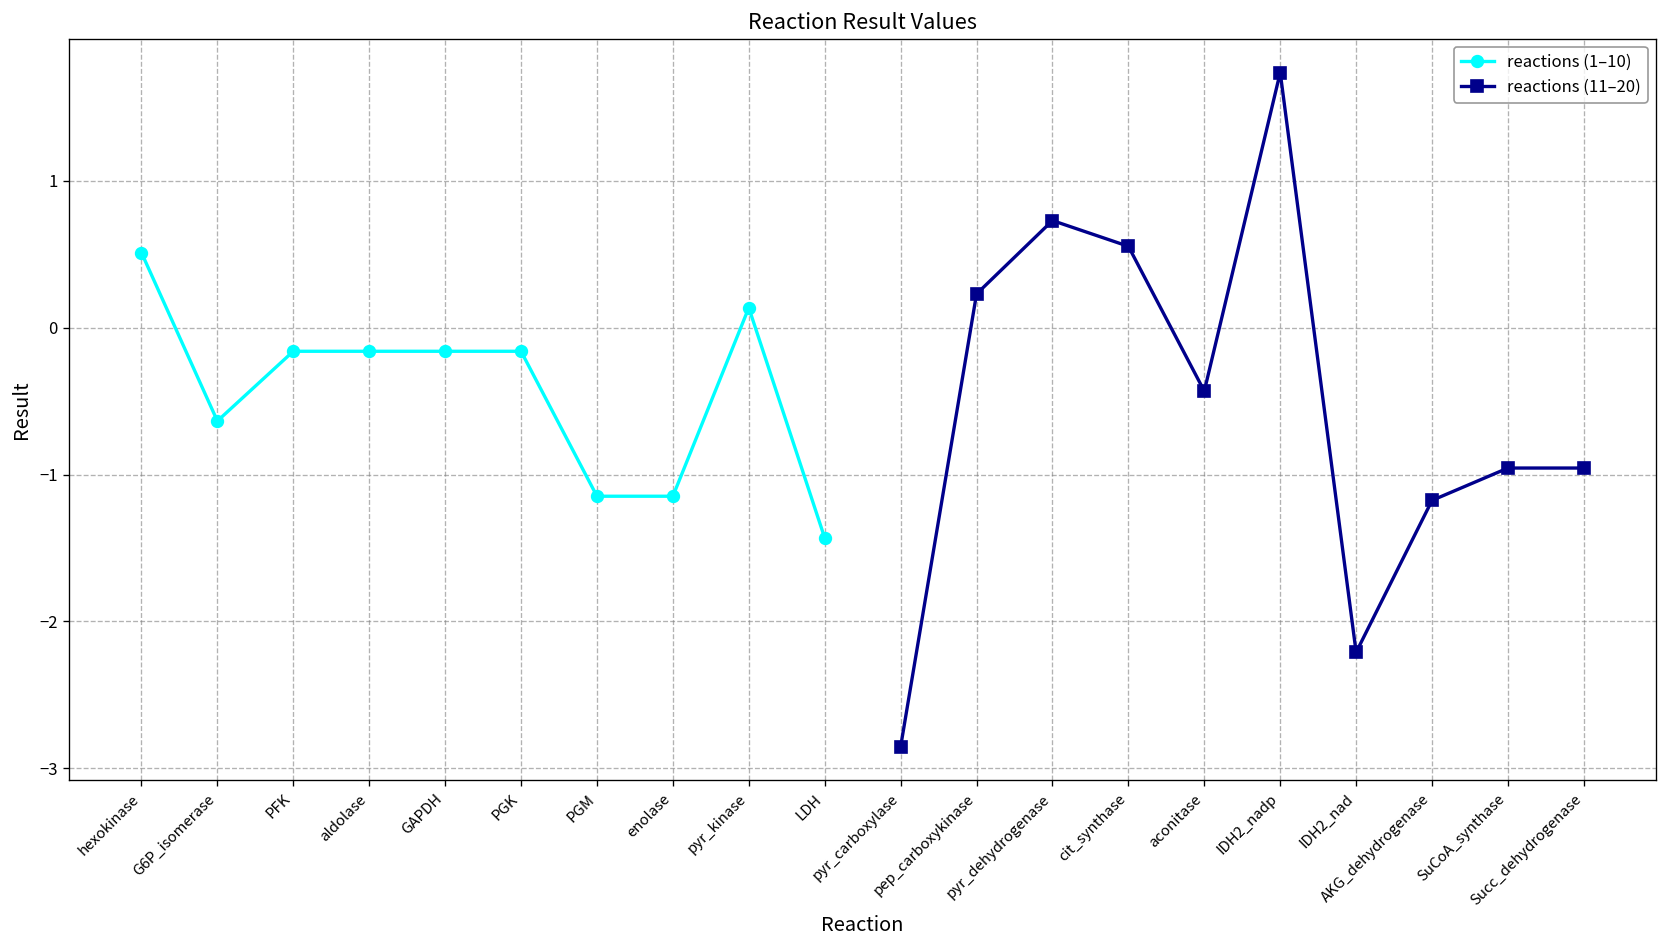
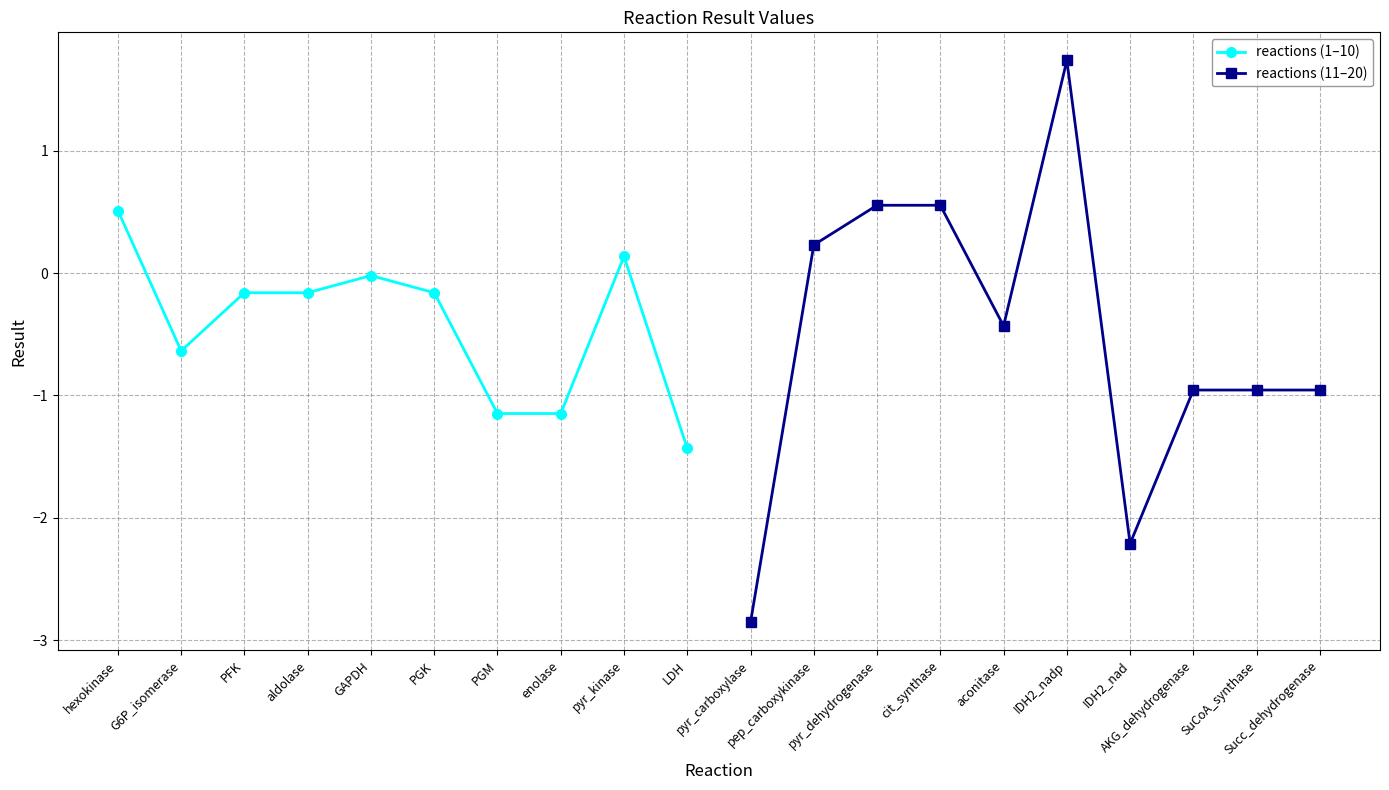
  {
    "reactions (1–10)": {
      "hexokinase": 0.51,
      "G6P_isomerase": -0.64,
      "PFK": -0.16,
      "aldolase": -0.16,
-     "GAPDH": -0.16,
+     "GAPDH": -0.02,
      "PGK": -0.16,
      "PGM": -1.15,
      "enolase": -1.15,
      "pyr_kinase": 0.14,
      "LDH": -1.43
    },
    "reactions (11–20)": {
      "pyr_carboxylase": -2.85,
      "pep_carboxykinase": 0.23,
-     "pyr_dehydrogenase": 0.73,
+     "pyr_dehydrogenase": 0.55,
      "cit_synthase": 0.55,
      "aconitase": -0.43,
      "IDH2_nadp": 1.74,
      "IDH2_nad": -2.21,
-     "AKG_dehydrogenase": -1.18,
+     "AKG_dehydrogenase": -0.96,
      "SuCoA_synthase": -0.96,
      "Succ_dehydrogenase": -0.96
    }
  }
